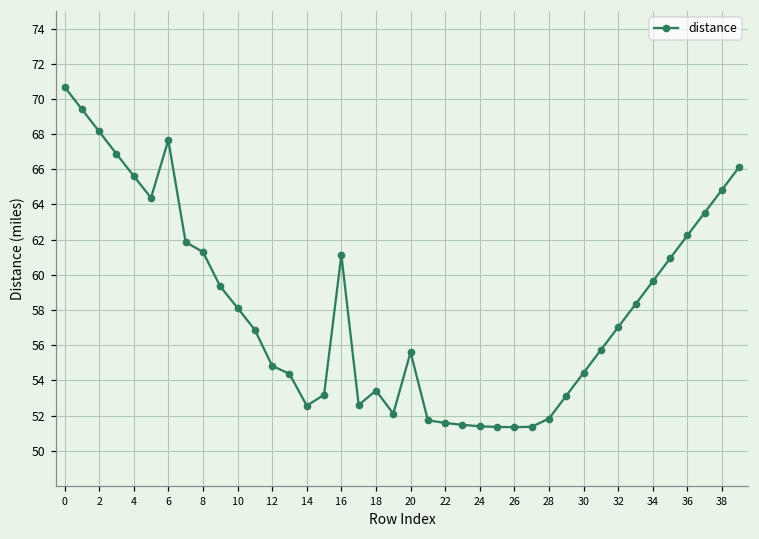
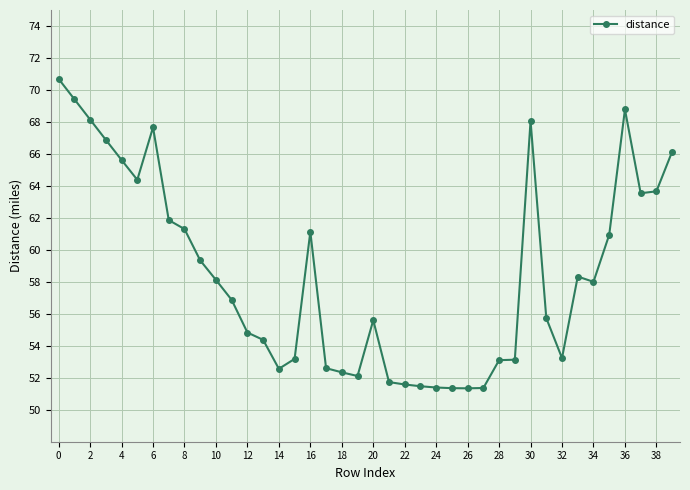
  {
    "0": 70.7,
    "2": 68.2,
    "4": 65.6,
    "6": 67.7,
    "8": 61.3,
    "10": 58.1,
    "12": 54.8,
    "14": 52.6,
    "16": 61.1,
-   "18": 53.4,
+   "18": 52.3,
    "20": 55.6,
    "22": 51.6,
    "24": 51.4,
    "26": 51.3,
-   "28": 51.8,
-   "30": 54.4,
-   "32": 57.0,
-   "34": 59.6,
-   "36": 62.2,
-   "38": 64.8
+   "28": 53.1,
+   "30": 68.1,
+   "32": 53.2,
+   "34": 58.0,
+   "36": 68.8,
+   "38": 63.7
  }
